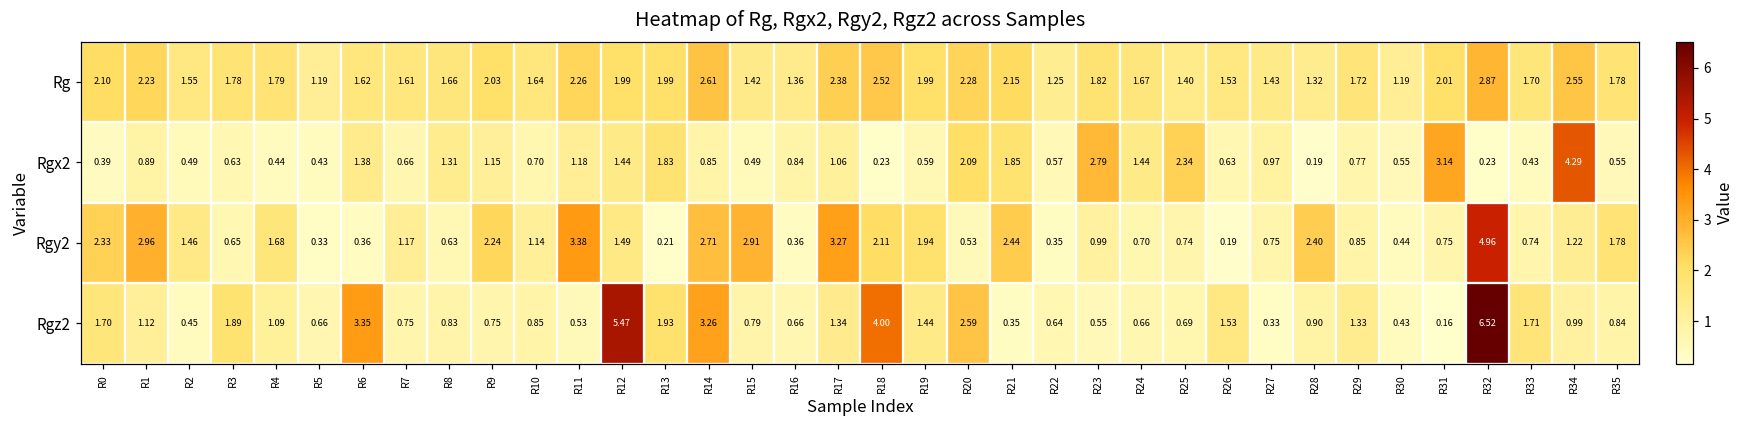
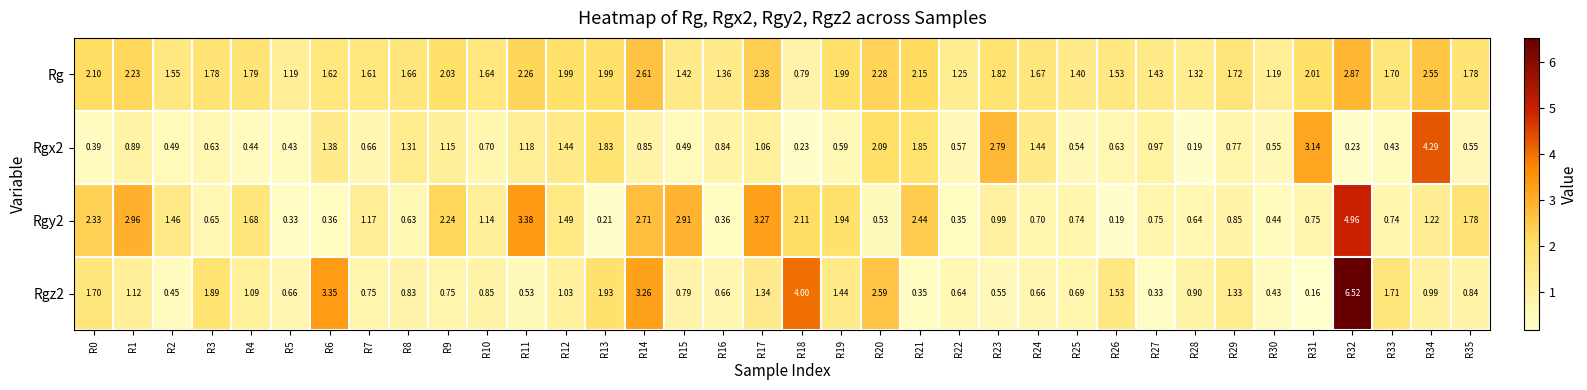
  {
    "Rg": {
      "R0": 2.10,
      "R1": 2.23,
      "R2": 1.55,
      "R3": 1.78,
      "R4": 1.79,
      "R5": 1.19,
      "R6": 1.62,
      "R7": 1.61,
      "R8": 1.66,
      "R9": 2.03,
      "R10": 1.64,
      "R11": 2.26,
      "R12": 1.99,
      "R13": 1.99,
      "R14": 2.61,
      "R15": 1.42,
      "R16": 1.36,
      "R17": 2.38,
-     "R18": 2.52,
+     "R18": 0.79,
      "R19": 1.99,
      "R20": 2.28,
      "R21": 2.15,
      "R22": 1.25,
      "R23": 1.82,
      "R24": 1.67,
      "R25": 1.40,
      "R26": 1.53,
      "R27": 1.43,
      "R28": 1.32,
      "R29": 1.72,
      "R30": 1.19,
      "R31": 2.01,
      "R32": 2.87,
      "R33": 1.70,
      "R34": 2.55,
      "R35": 1.78
    },
    "Rgx2": {
      "R0": 0.39,
      "R1": 0.89,
      "R2": 0.49,
      "R3": 0.63,
      "R4": 0.44,
      "R5": 0.43,
      "R6": 1.38,
      "R7": 0.66,
      "R8": 1.31,
      "R9": 1.15,
      "R10": 0.70,
      "R11": 1.18,
      "R12": 1.44,
      "R13": 1.83,
      "R14": 0.85,
      "R15": 0.49,
      "R16": 0.84,
      "R17": 1.06,
      "R18": 0.23,
      "R19": 0.59,
      "R20": 2.09,
      "R21": 1.85,
      "R22": 0.57,
      "R23": 2.79,
      "R24": 1.44,
-     "R25": 2.34,
+     "R25": 0.54,
      "R26": 0.63,
      "R27": 0.97,
      "R28": 0.19,
      "R29": 0.77,
      "R30": 0.55,
      "R31": 3.14,
      "R32": 0.23,
      "R33": 0.43,
      "R34": 4.29,
      "R35": 0.55
    },
    "Rgy2": {
      "R0": 2.33,
      "R1": 2.96,
      "R2": 1.46,
      "R3": 0.65,
      "R4": 1.68,
      "R5": 0.33,
      "R6": 0.36,
      "R7": 1.17,
      "R8": 0.63,
      "R9": 2.24,
      "R10": 1.14,
      "R11": 3.38,
      "R12": 1.49,
      "R13": 0.21,
      "R14": 2.71,
      "R15": 2.91,
      "R16": 0.36,
      "R17": 3.27,
      "R18": 2.11,
      "R19": 1.94,
      "R20": 0.53,
      "R21": 2.44,
      "R22": 0.35,
      "R23": 0.99,
      "R24": 0.70,
      "R25": 0.74,
      "R26": 0.19,
      "R27": 0.75,
-     "R28": 2.40,
+     "R28": 0.64,
      "R29": 0.85,
      "R30": 0.44,
      "R31": 0.75,
      "R32": 4.96,
      "R33": 0.74,
      "R34": 1.22,
      "R35": 1.78
    },
    "Rgz2": {
      "R0": 1.70,
      "R1": 1.12,
      "R2": 0.45,
      "R3": 1.89,
      "R4": 1.09,
      "R5": 0.66,
      "R6": 3.35,
      "R7": 0.75,
      "R8": 0.83,
      "R9": 0.75,
      "R10": 0.85,
      "R11": 0.53,
-     "R12": 5.47,
+     "R12": 1.03,
      "R13": 1.93,
      "R14": 3.26,
      "R15": 0.79,
      "R16": 0.66,
      "R17": 1.34,
      "R18": 4.00,
      "R19": 1.44,
      "R20": 2.59,
      "R21": 0.35,
      "R22": 0.64,
      "R23": 0.55,
      "R24": 0.66,
      "R25": 0.69,
      "R26": 1.53,
      "R27": 0.33,
      "R28": 0.90,
      "R29": 1.33,
      "R30": 0.43,
      "R31": 0.16,
      "R32": 6.52,
      "R33": 1.71,
      "R34": 0.99,
      "R35": 0.84
    }
  }
